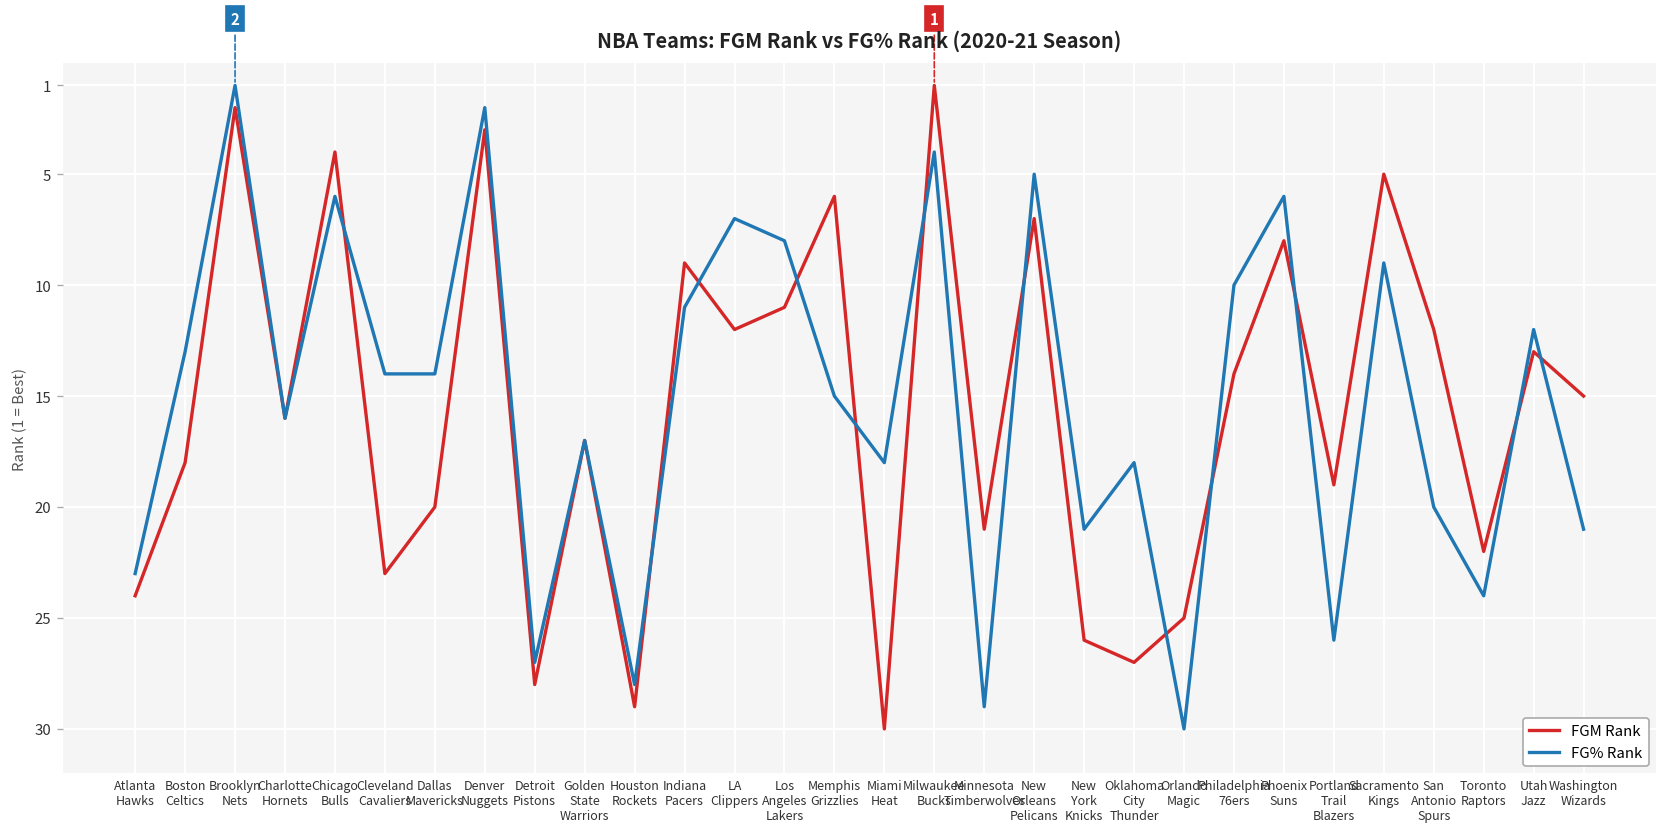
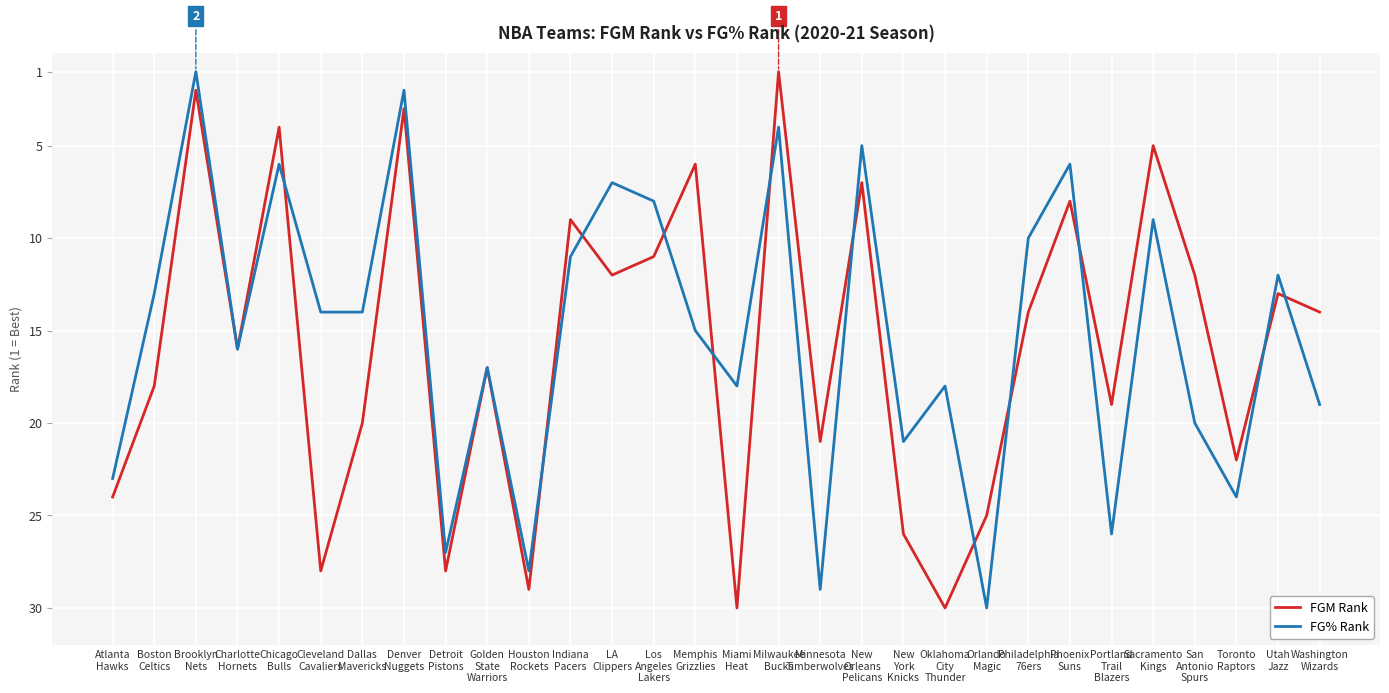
  {
    "FGM Rank": {
      "Atlanta Hawks": 24,
      "Boston Celtics": 18,
      "Brooklyn Nets": 2,
      "Chicago Bulls": 4,
-     "Cleveland Cavaliers": 23,
+     "Cleveland Cavaliers": 28,
      "Dallas Mavericks": 20,
      "Denver Nuggets": 3,
      "Detroit Pistons": 28,
      "Houston Rockets": 29,
      "Indiana Pacers": 9,
      "LA Clippers": 12,
      "Los Angeles Lakers": 11,
      "Memphis Grizzlies": 6,
      "Miami Heat": 30,
      "New York Knicks": 26,
-     "Oklahoma City Thunder": 27,
+     "Oklahoma City Thunder": 30,
      "Philadelphia 76ers": 14,
      "Portland Trail Blazers": 19,
      "San Antonio Spurs": 12,
      "Toronto Raptors": 22,
      "Utah Jazz": 13,
-     "Washington Wizards": 15
+     "Washington Wizards": 14
    },
    "FG% Rank": {
      "Atlanta Hawks": 23,
      "Boston Celtics": 13,
      "Brooklyn Nets": 1,
      "Chicago Bulls": 6,
      "Cleveland Cavaliers": 14,
      "Dallas Mavericks": 14,
      "Denver Nuggets": 2,
      "Detroit Pistons": 27,
      "Houston Rockets": 28,
      "Indiana Pacers": 11,
      "LA Clippers": 7,
      "Los Angeles Lakers": 8,
      "Memphis Grizzlies": 15,
      "Miami Heat": 18,
      "New York Knicks": 21,
      "Oklahoma City Thunder": 18,
      "Philadelphia 76ers": 10,
      "Portland Trail Blazers": 26,
      "San Antonio Spurs": 20,
      "Toronto Raptors": 24,
      "Utah Jazz": 12,
-     "Washington Wizards": 21
+     "Washington Wizards": 19
    }
  }
